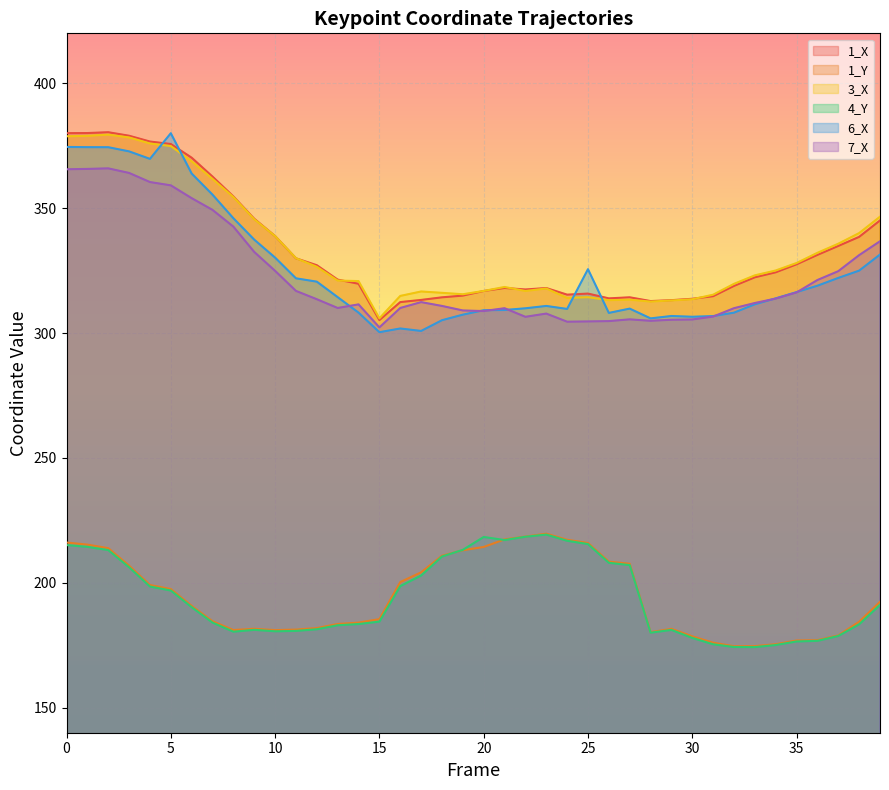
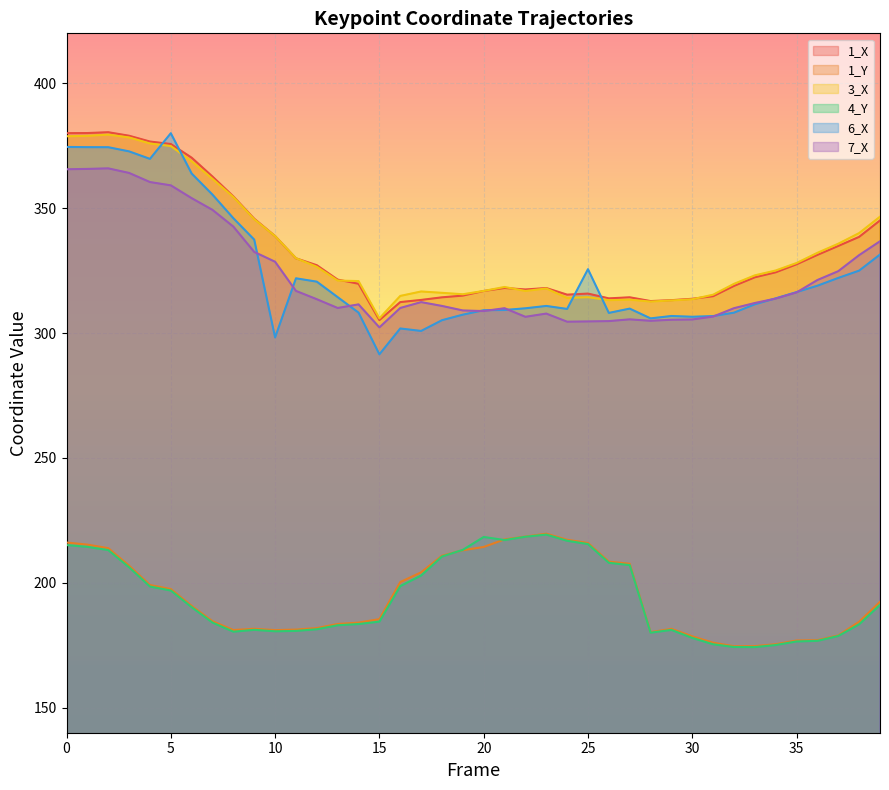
  {
    "4_Y": {
      "0": 215,
      "20": 218
    },
    "6_X": {
      "0": 375,
      "5": 380,
-     "10": 330,
-     "15": 300,
+     "10": 298,
+     "15": 291,
      "25": 326,
      "30": 307
    },
    "7_X": {
      "0": 366,
      "5": 359,
-     "10": 325,
+     "10": 329,
      "15": 302,
      "25": 305,
      "30": 305
    }
  }
